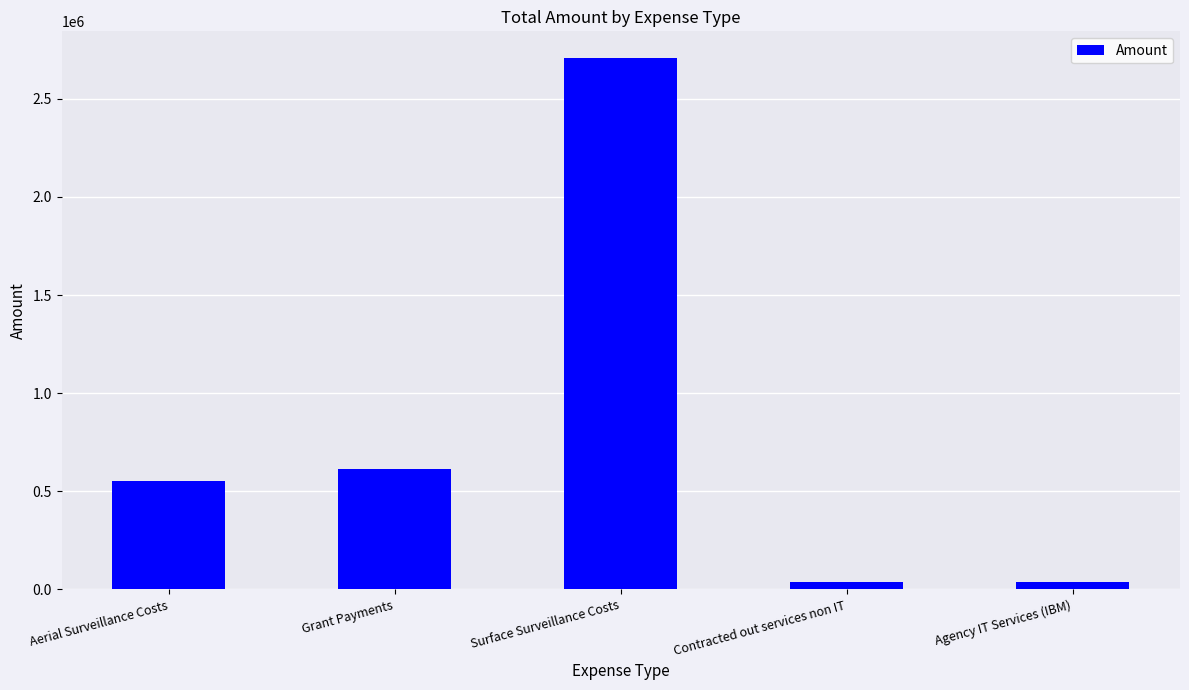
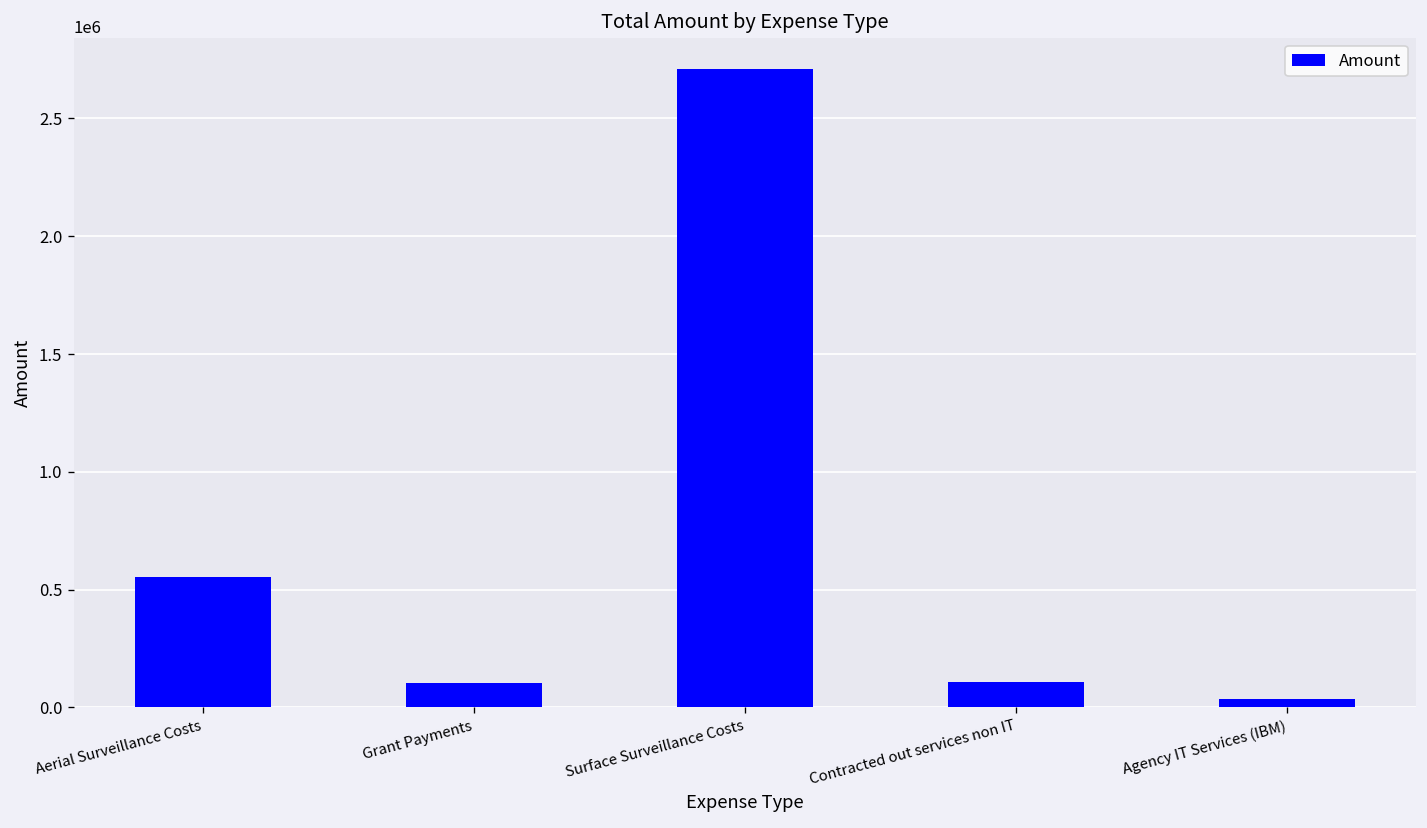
  {
    "Aerial Surveillance Costs": 550000,
-   "Grant Payments": 610000,
+   "Grant Payments": 100000,
    "Surface Surveillance Costs": 2710000,
-   "Contracted out services non IT": 40000,
+   "Contracted out services non IT": 110000,
    "Agency IT Services (IBM)": 40000
  }
